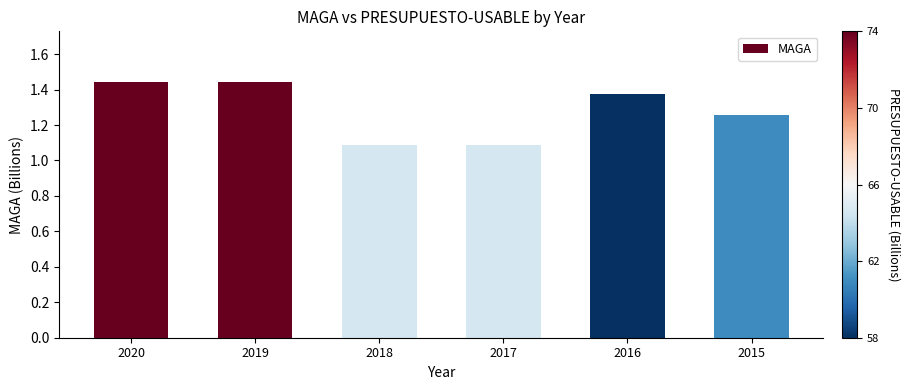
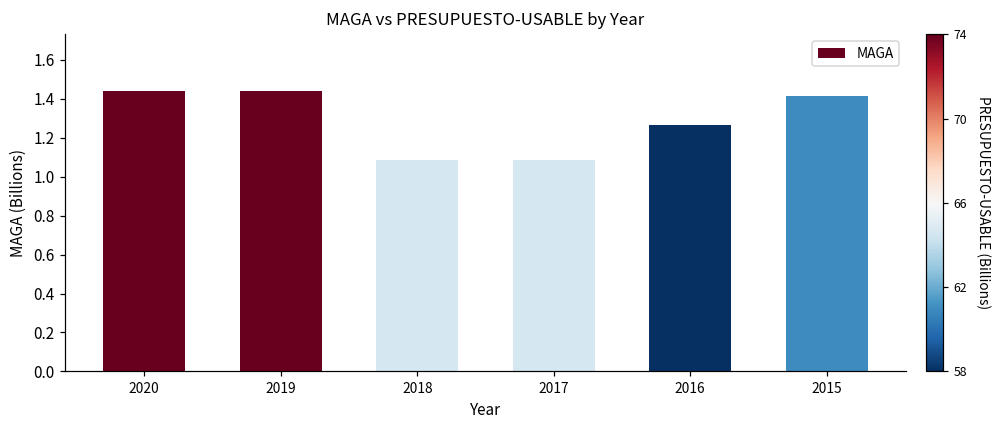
  {
    "2020": 1.44,
    "2019": 1.44,
    "2018": 1.09,
    "2017": 1.09,
-   "2016": 1.37,
-   "2015": 1.26
+   "2016": 1.26,
+   "2015": 1.41
  }
